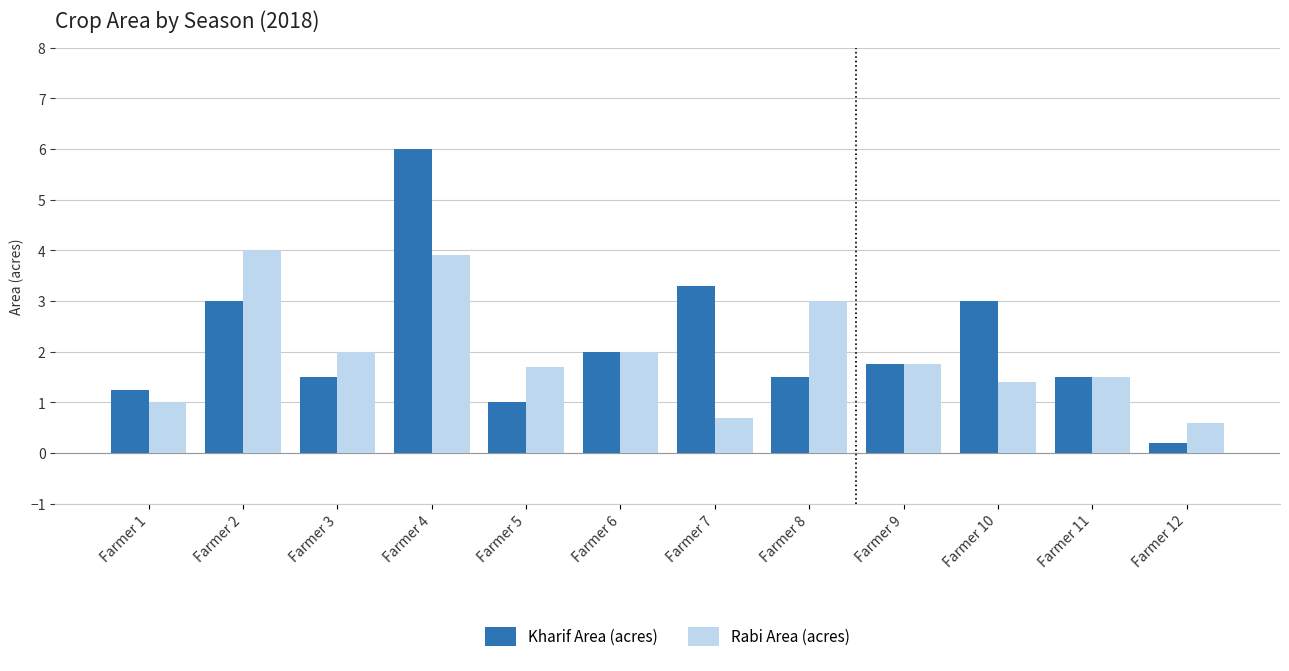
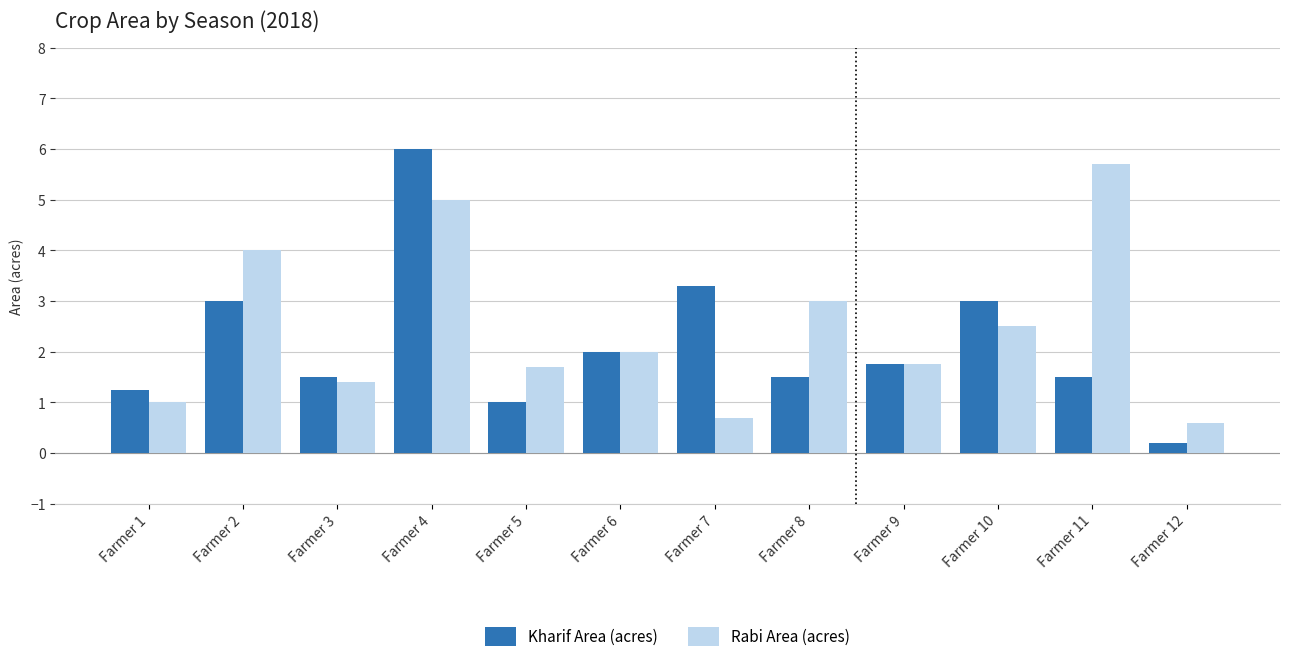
  {
    "Kharif Area (acres)": {
      "Farmer 1": 1.3,
      "Farmer 2": 3.0,
      "Farmer 3": 1.5,
      "Farmer 4": 6.0,
      "Farmer 5": 1.0,
      "Farmer 6": 2.0,
      "Farmer 7": 3.3,
      "Farmer 8": 1.5,
      "Farmer 9": 1.8,
      "Farmer 10": 3.0,
      "Farmer 11": 1.5,
      "Farmer 12": 0.2
    },
    "Rabi Area (acres)": {
      "Farmer 1": 1.0,
      "Farmer 2": 4.0,
-     "Farmer 3": 2.0,
-     "Farmer 4": 3.9,
+     "Farmer 3": 1.4,
+     "Farmer 4": 5.0,
      "Farmer 5": 1.7,
      "Farmer 6": 2.0,
      "Farmer 7": 0.7,
      "Farmer 8": 3.0,
      "Farmer 9": 1.8,
-     "Farmer 10": 1.4,
-     "Farmer 11": 1.5,
+     "Farmer 10": 2.5,
+     "Farmer 11": 5.7,
      "Farmer 12": 0.6
    }
  }
